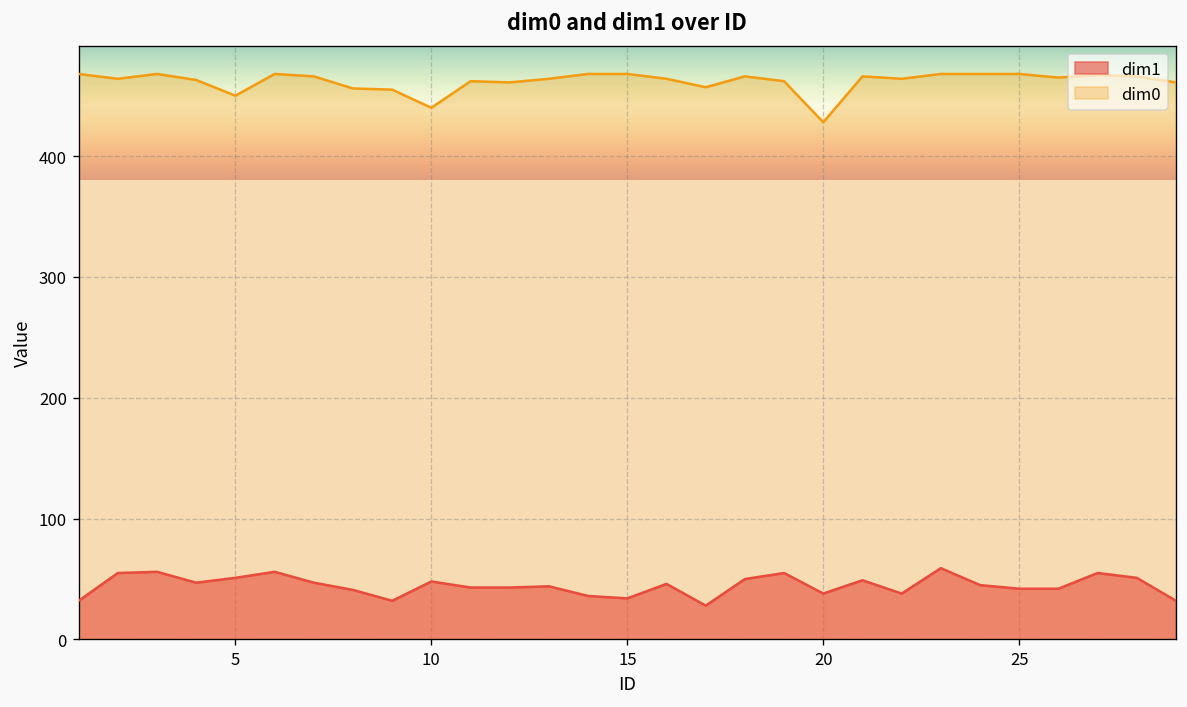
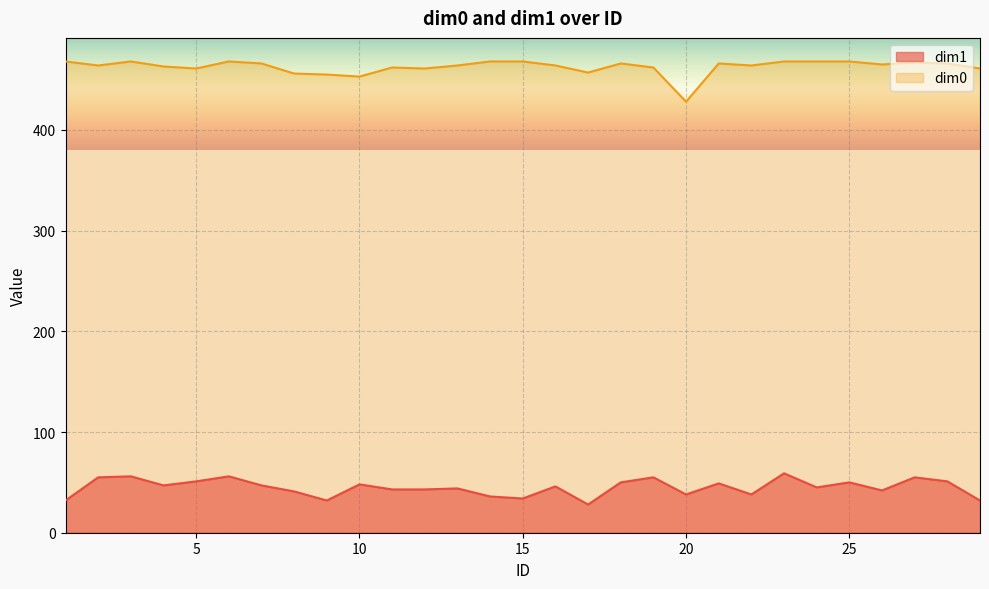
  {
    "dim1": {
      "5": 51,
      "10": 48,
      "15": 34,
      "20": 38,
-     "25": 42
+     "25": 50
    },
    "dim0": {
-     "5": 450,
-     "10": 440,
+     "5": 461,
+     "10": 453,
      "15": 468,
      "20": 428,
      "25": 468
    }
  }
